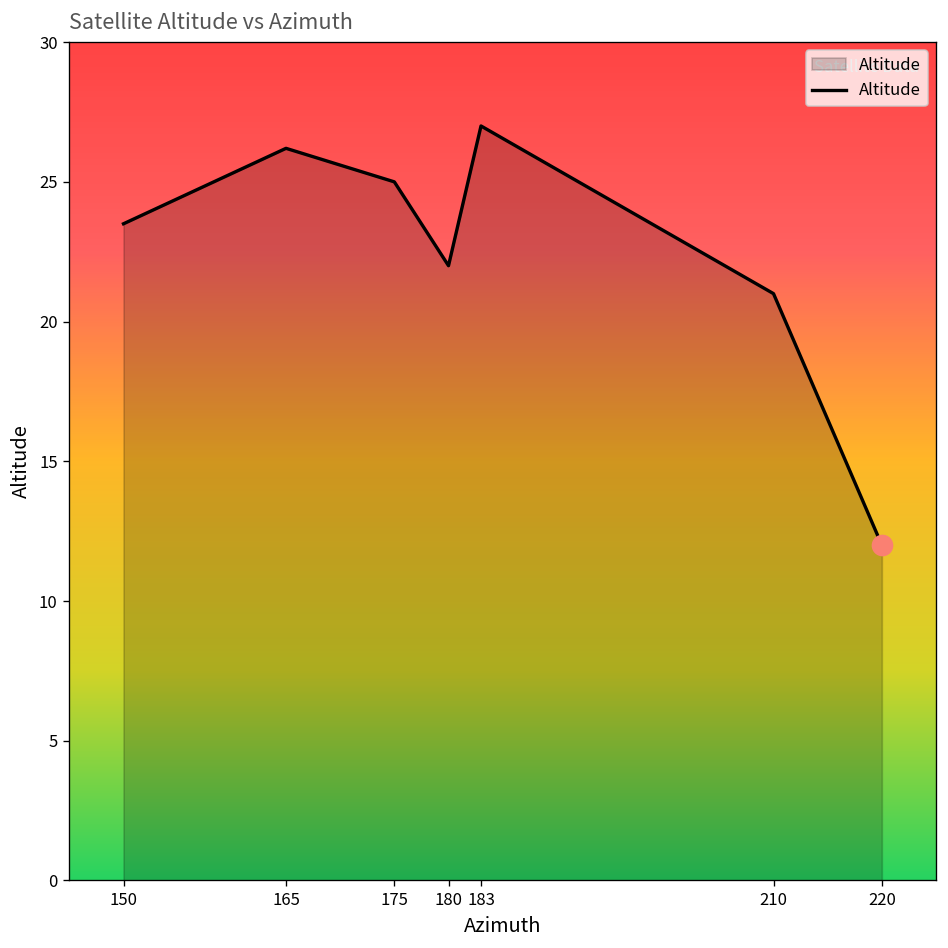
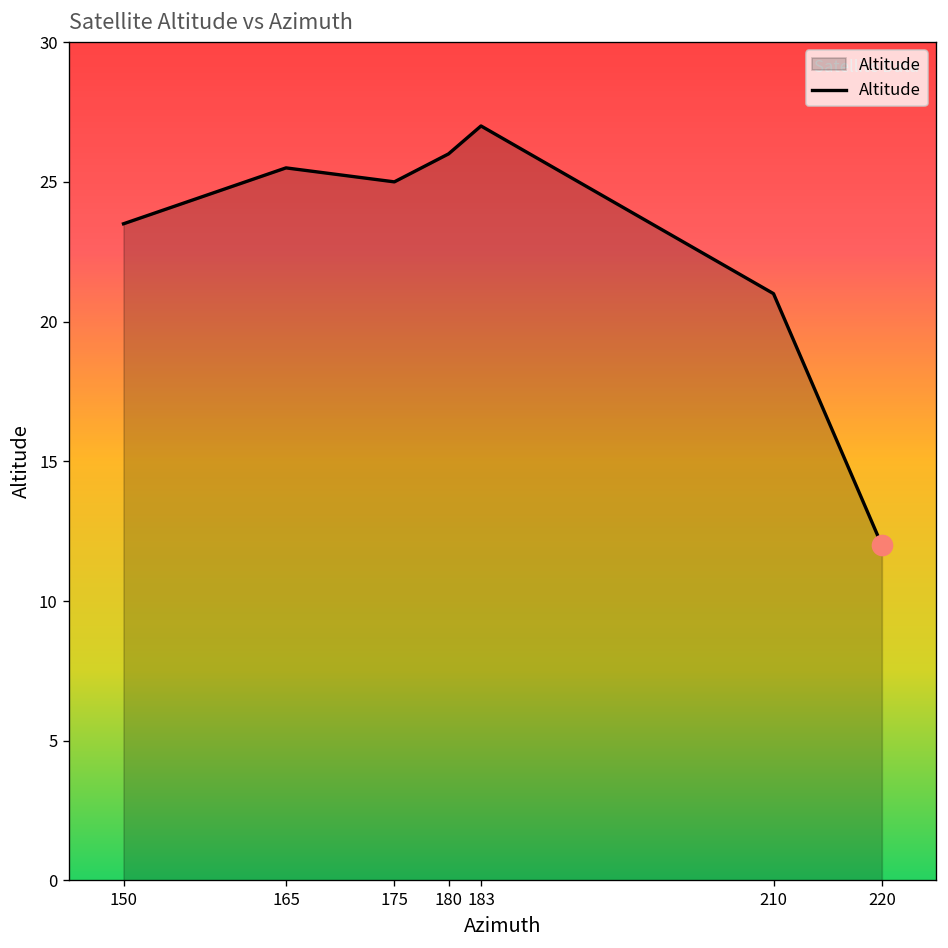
  {
    "Altitude": {
      "150": 23.5,
-     "165": 26.2,
+     "165": 25.5,
      "175": 25.0,
-     "180": 22,
+     "180": 26,
      "183": 27.0,
      "210": 21.0
    }
  }
